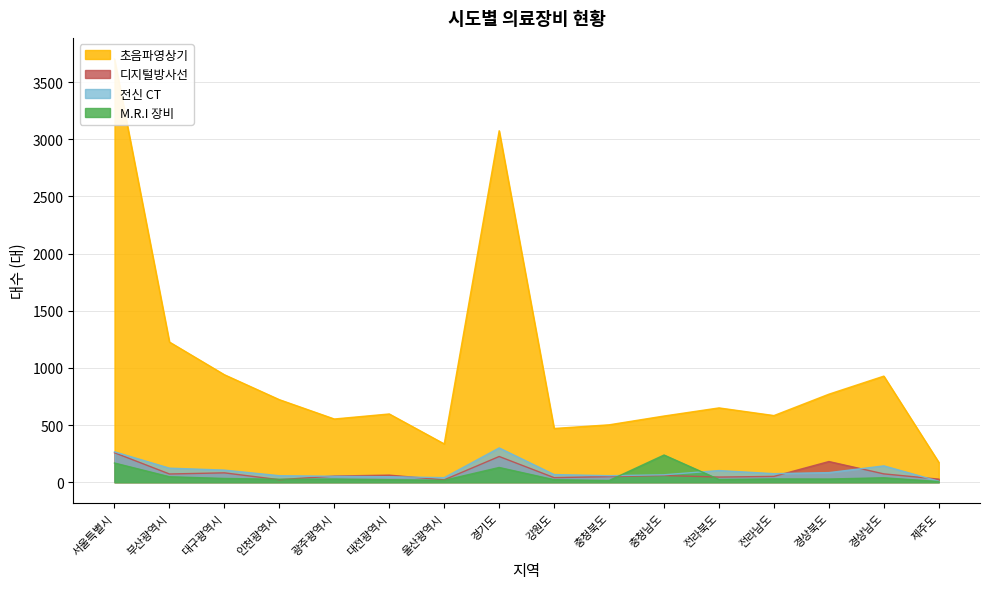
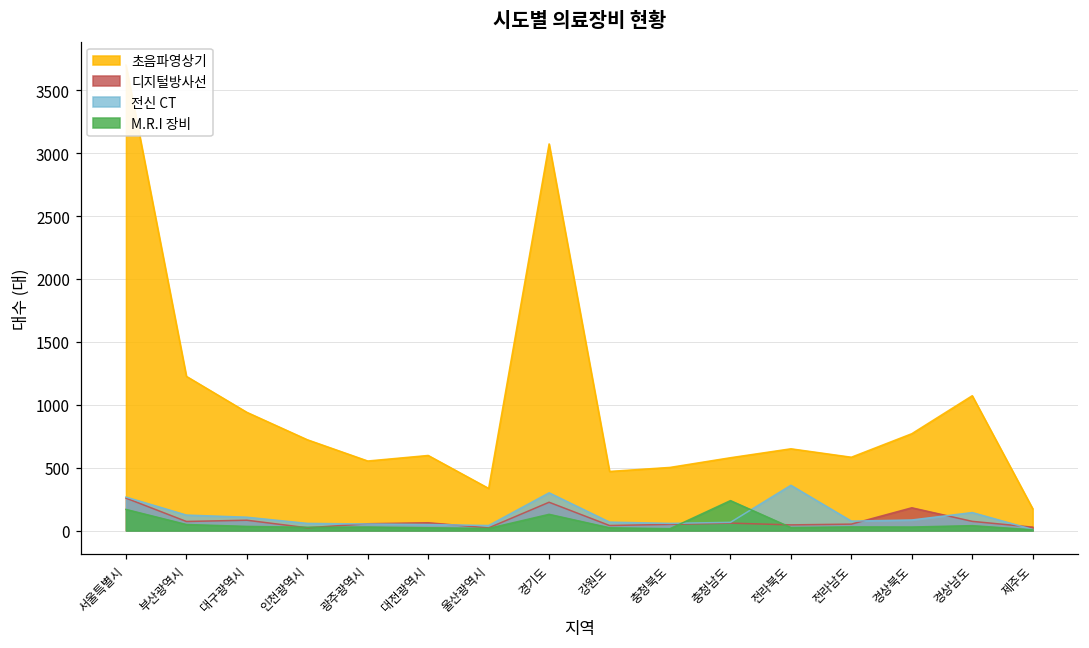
  {
    "초음파영상기": {
      "부산광역시": 1230,
      "대구광역시": 940,
      "인천광역시": 720,
      "광주광역시": 550,
      "대전광역시": 600,
      "울산광역시": 340,
      "경기도": 3070,
      "강원도": 470,
      "충청북도": 500,
      "충청남도": 580,
      "전라북도": 650,
      "전라남도": 580,
      "경상북도": 770,
-     "경상남도": 930,
+     "경상남도": 1070,
      "제주도": 170
    },
    "디지털방사선": {
      "부산광역시": 70,
      "대구광역시": 80,
      "경기도": 230,
      "경상북도": 180,
      "경상남도": 70
    },
    "전신 CT": {
      "부산광역시": 120,
      "대구광역시": 110,
      "인천광역시": 60,
      "경기도": 300,
      "강원도": 70,
-     "전라북도": 100,
+     "전라북도": 360,
      "전라남도": 80,
      "경상북도": 80,
      "경상남도": 140
    },
    "M.R.I 장비": {
      "서울특별시": 170,
      "부산광역시": 50,
      "대구광역시": 30,
      "광주광역시": 30,
      "대전광역시": 20,
      "경기도": 130,
      "충청북도": 20,
      "충청남도": 240,
      "경상북도": 30,
      "경상남도": 40
    }
  }
